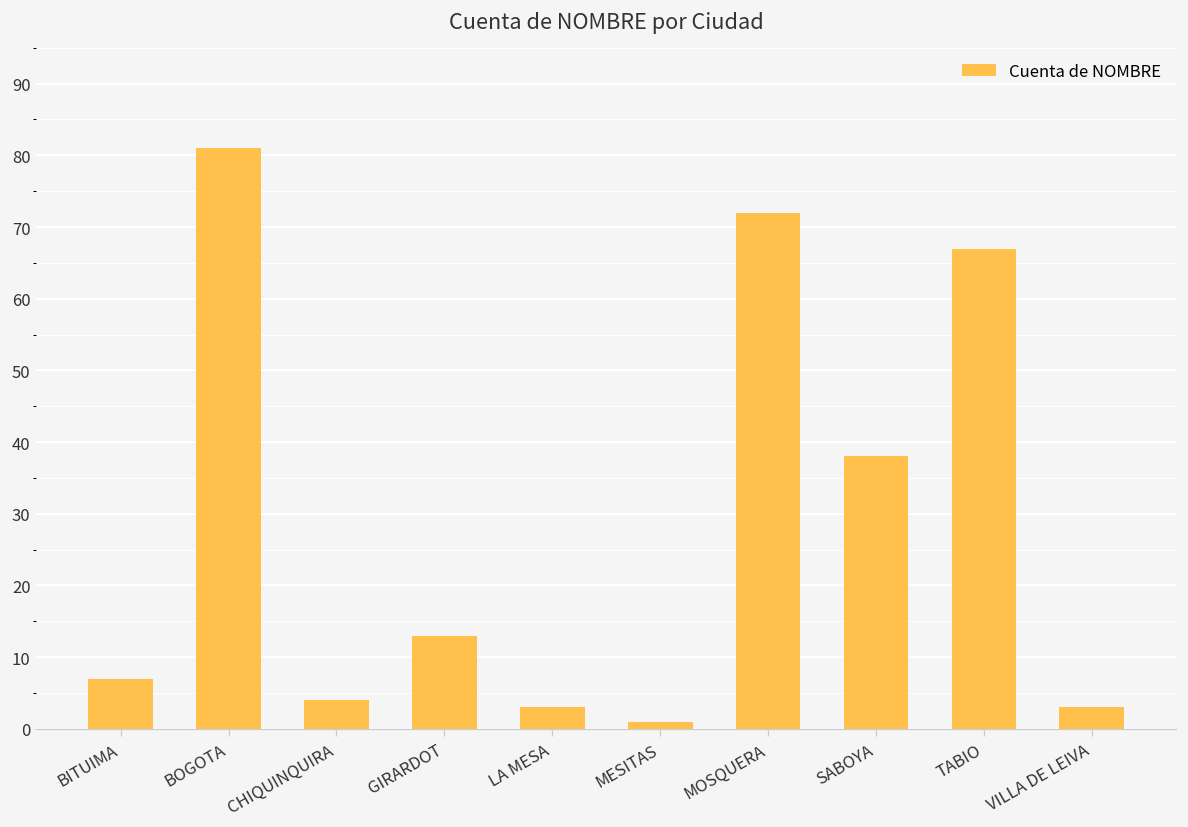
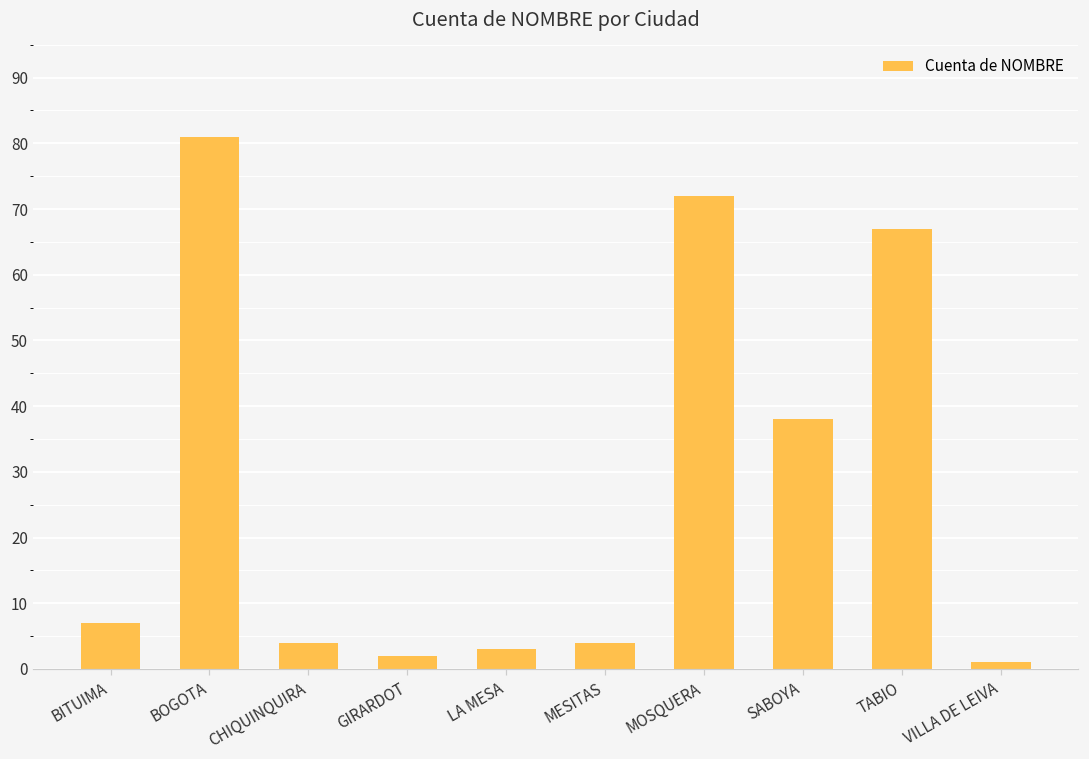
  {
    "BITUIMA": 7,
    "BOGOTA": 81,
    "CHIQUINQUIRA": 4,
-   "GIRARDOT": 13,
+   "GIRARDOT": 2,
    "LA MESA": 3,
-   "MESITAS": 1,
+   "MESITAS": 4,
    "MOSQUERA": 72,
    "SABOYA": 38,
    "TABIO": 67,
-   "VILLA DE LEIVA": 3
+   "VILLA DE LEIVA": 1
  }
